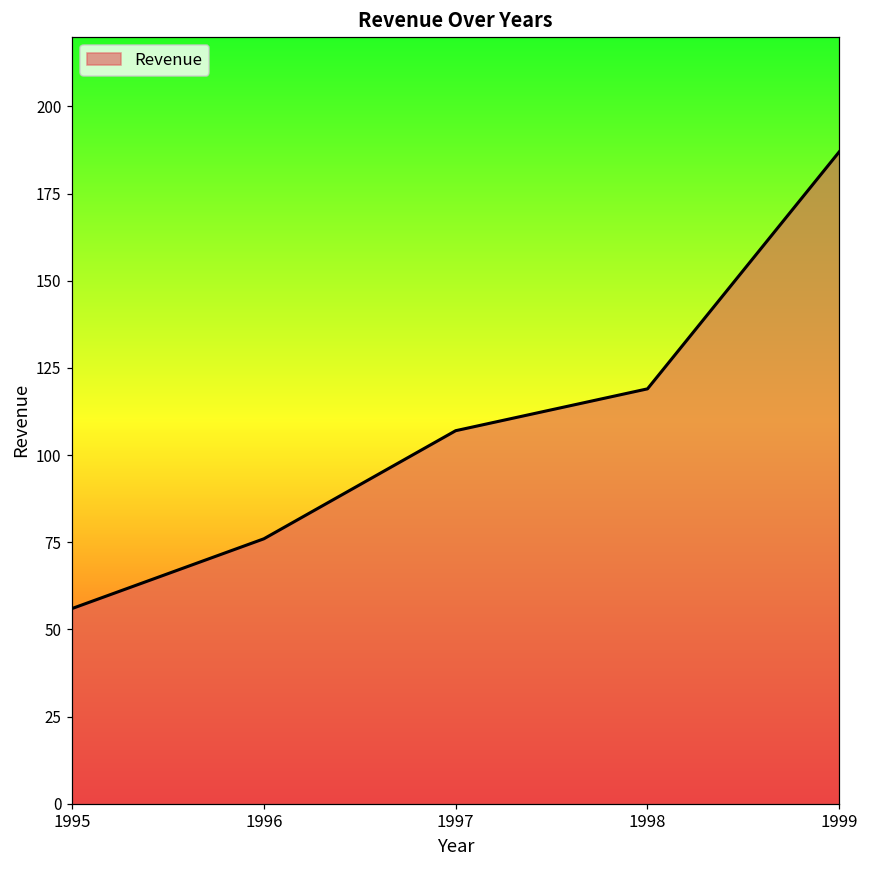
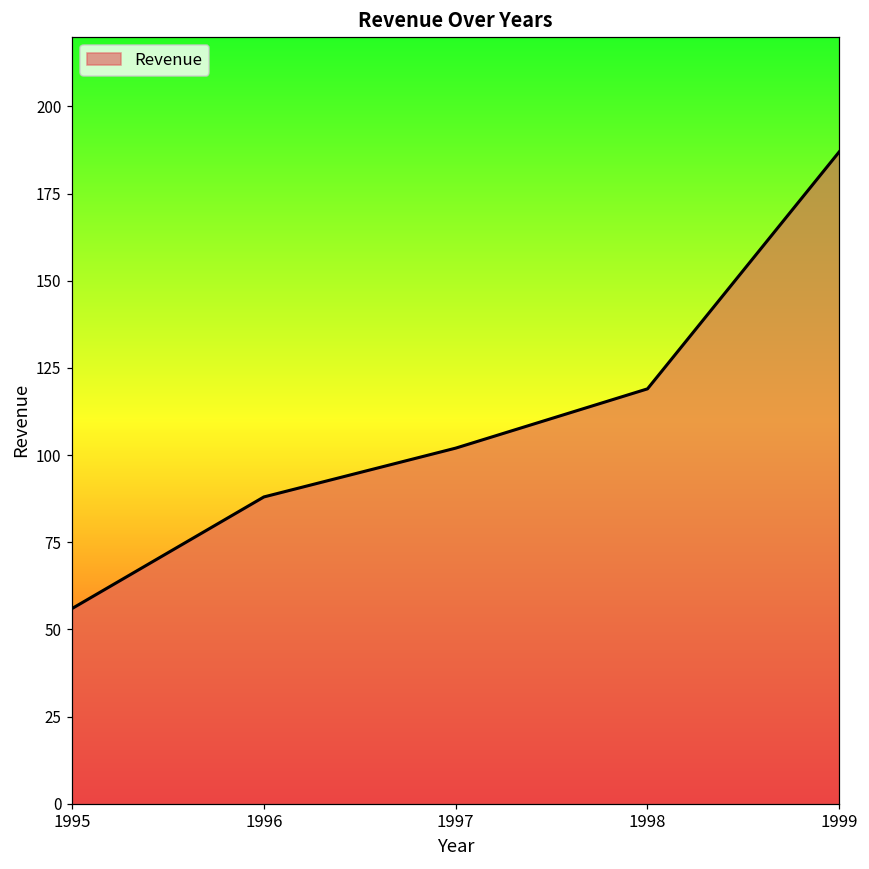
  {
    "1995": 56,
-   "1996": 76,
-   "1997": 107,
+   "1996": 88,
+   "1997": 102,
    "1998": 119,
    "1999": 187
  }
